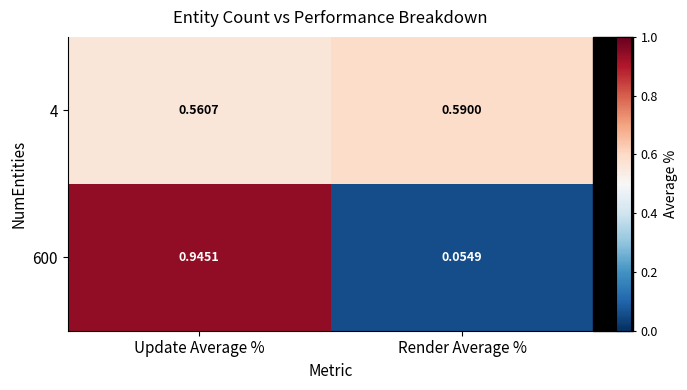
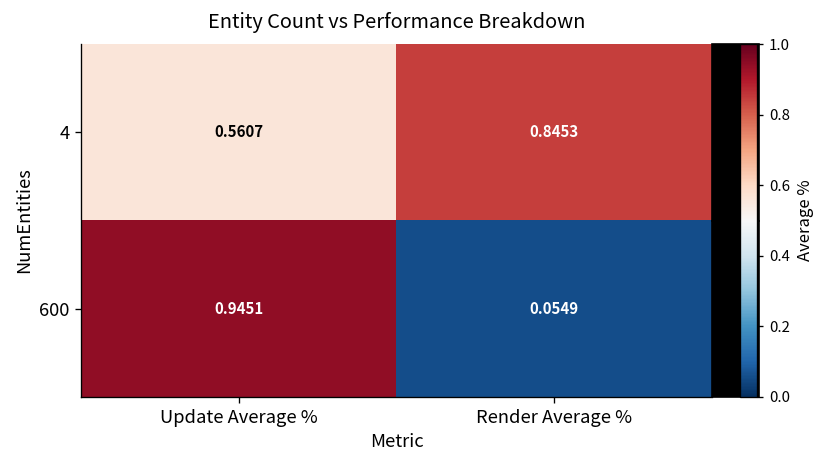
  {
    "4": {
      "Update Average %": 0.5607,
-     "Render Average %": 0.5900
+     "Render Average %": 0.8453
    },
    "600": {
      "Update Average %": 0.9451,
      "Render Average %": 0.0549
    }
  }
